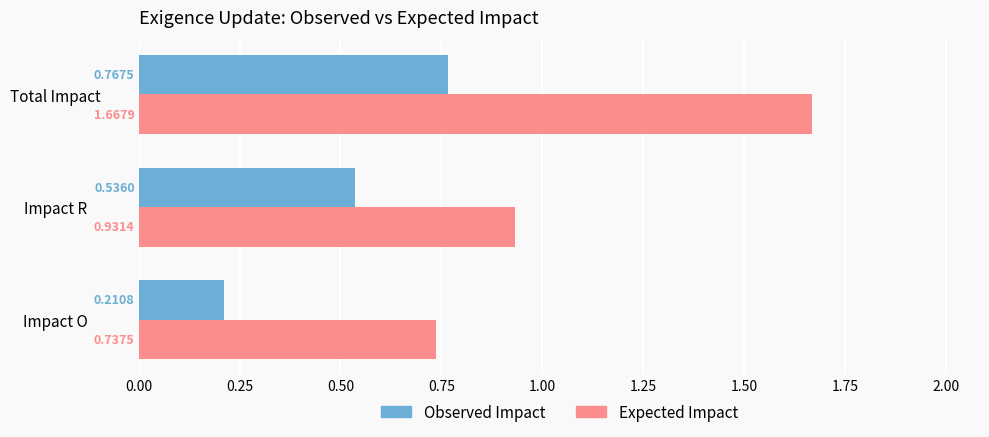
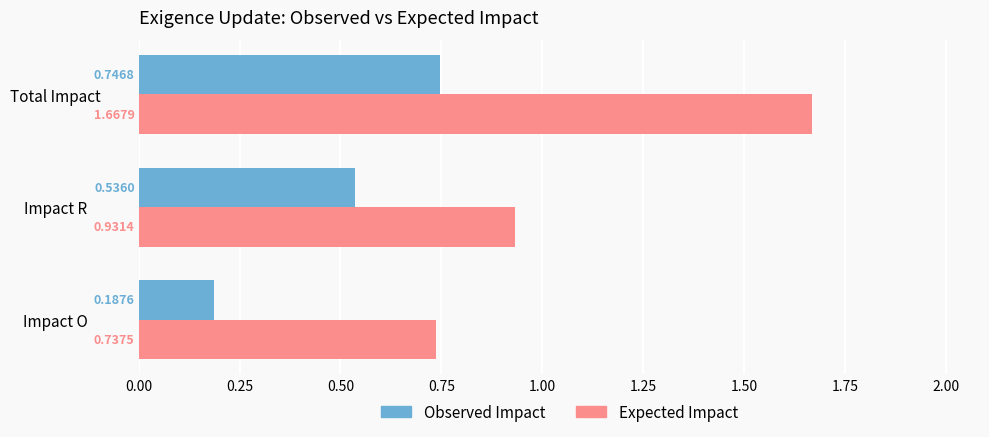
  {
    "Observed Impact": {
-     "Total Impact": 0.7675,
-     "Impact O": 0.2108
+     "Total Impact": 0.7468,
+     "Impact O": 0.1876
    },
    "Expected Impact": {
      "Total Impact": 1.67,
      "Impact R": 0.93,
      "Impact O": 0.74
    }
  }
